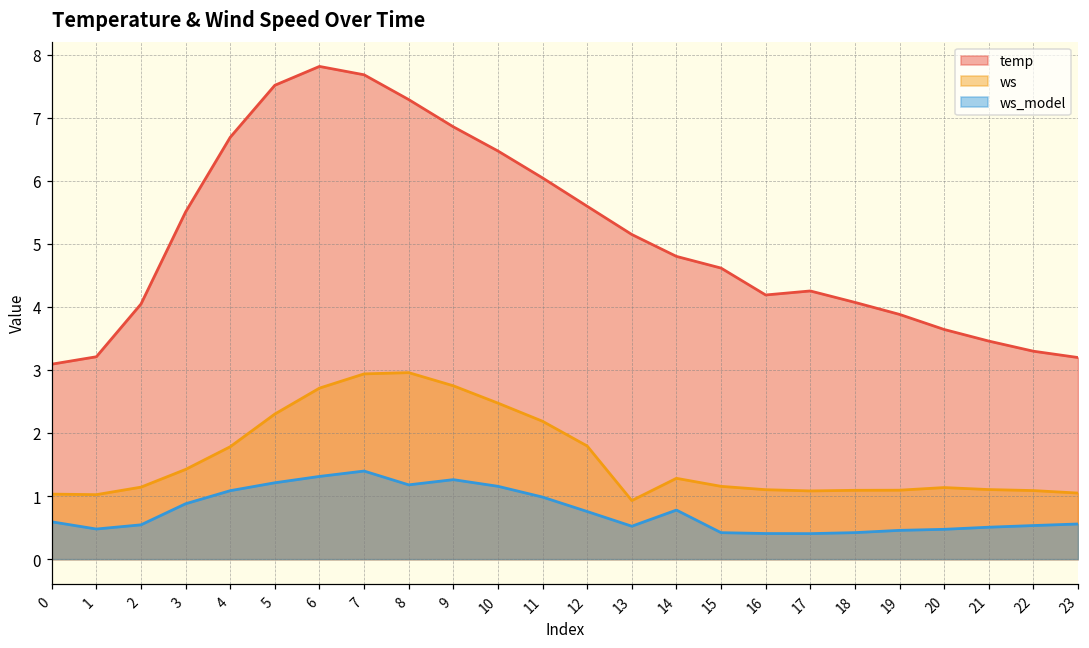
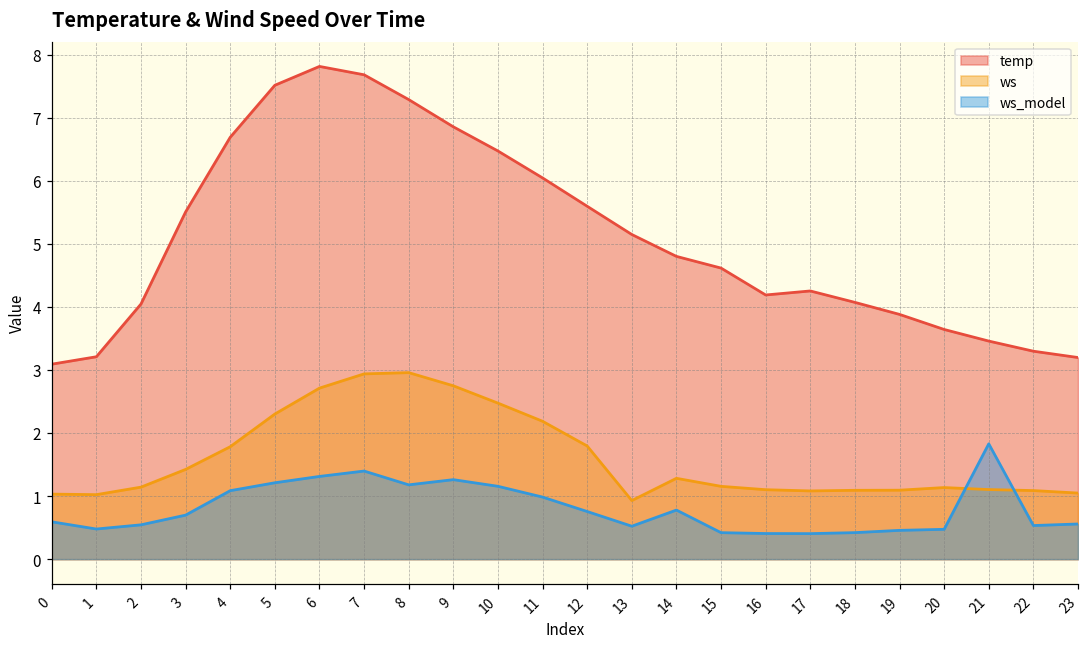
  {
    "temp": {
      "0": 3.1,
      "1": 3.2,
      "2": 4.0,
      "3": 5.5,
      "4": 6.7,
      "5": 7.5,
      "6": 7.8,
      "7": 7.7,
      "8": 7.3,
      "9": 6.9,
      "10": 6.5,
      "11": 6.0,
      "12": 5.6,
      "13": 5.1,
      "14": 4.8,
      "15": 4.6,
      "16": 4.2,
      "17": 4.3,
      "18": 4.1,
      "19": 3.9,
      "20": 3.6,
      "21": 3.5,
      "22": 3.3,
      "23": 3.2
    },
    "ws": {
      "0": 1.0,
      "1": 1.0,
      "2": 1.1,
      "3": 1.4,
      "4": 1.8,
      "5": 2.3,
      "6": 2.7,
      "7": 2.9,
      "8": 3.0,
      "9": 2.7,
      "10": 2.5,
      "11": 2.2,
      "12": 1.8,
      "13": 0.9,
      "14": 1.3,
      "15": 1.2,
      "16": 1.1,
      "17": 1.1,
      "18": 1.1,
      "19": 1.1,
      "20": 1.1,
      "21": 1.1,
      "22": 1.1,
      "23": 1.0
    },
    "ws_model": {
      "0": 0.6,
      "1": 0.5,
      "2": 0.5,
-     "3": 0.9,
+     "3": 0.7,
      "4": 1.1,
      "5": 1.2,
      "6": 1.3,
      "7": 1.4,
      "8": 1.2,
      "9": 1.3,
      "10": 1.2,
      "11": 1.0,
      "12": 0.8,
      "13": 0.5,
      "14": 0.8,
      "15": 0.4,
      "16": 0.4,
      "17": 0.4,
      "18": 0.4,
      "19": 0.5,
      "20": 0.5,
-     "21": 0.5,
+     "21": 1.8,
      "22": 0.5,
      "23": 0.6
    }
  }
